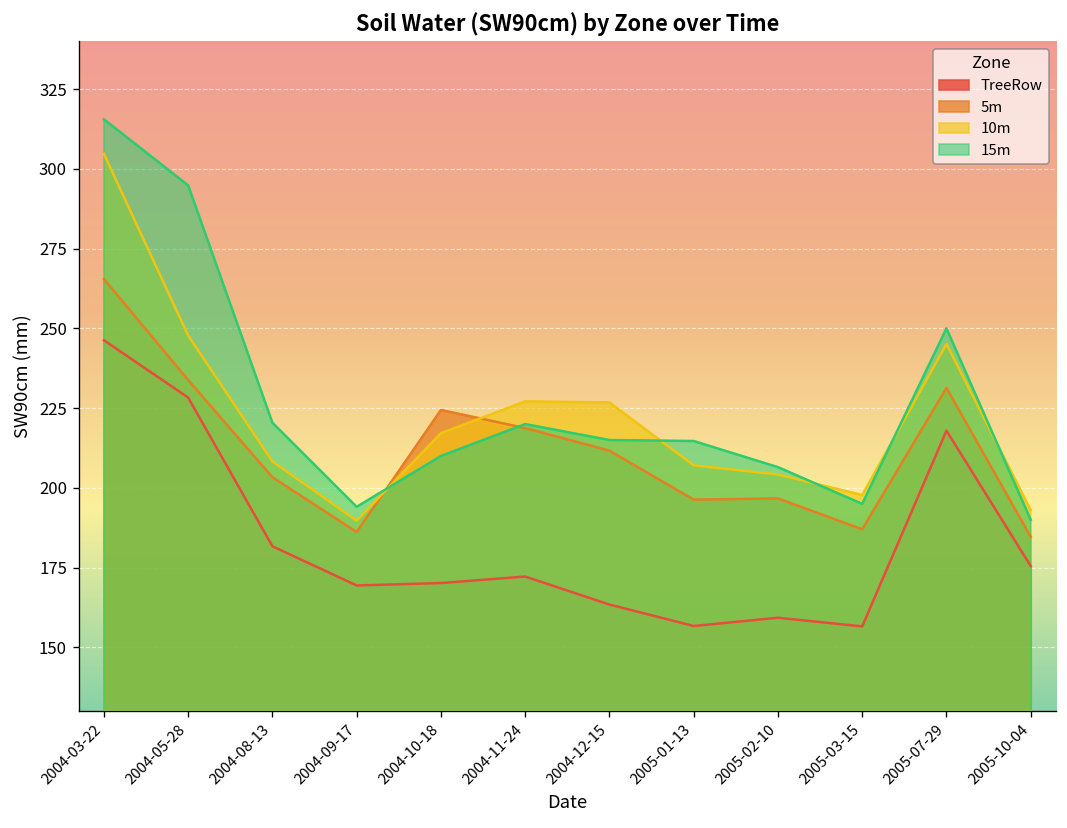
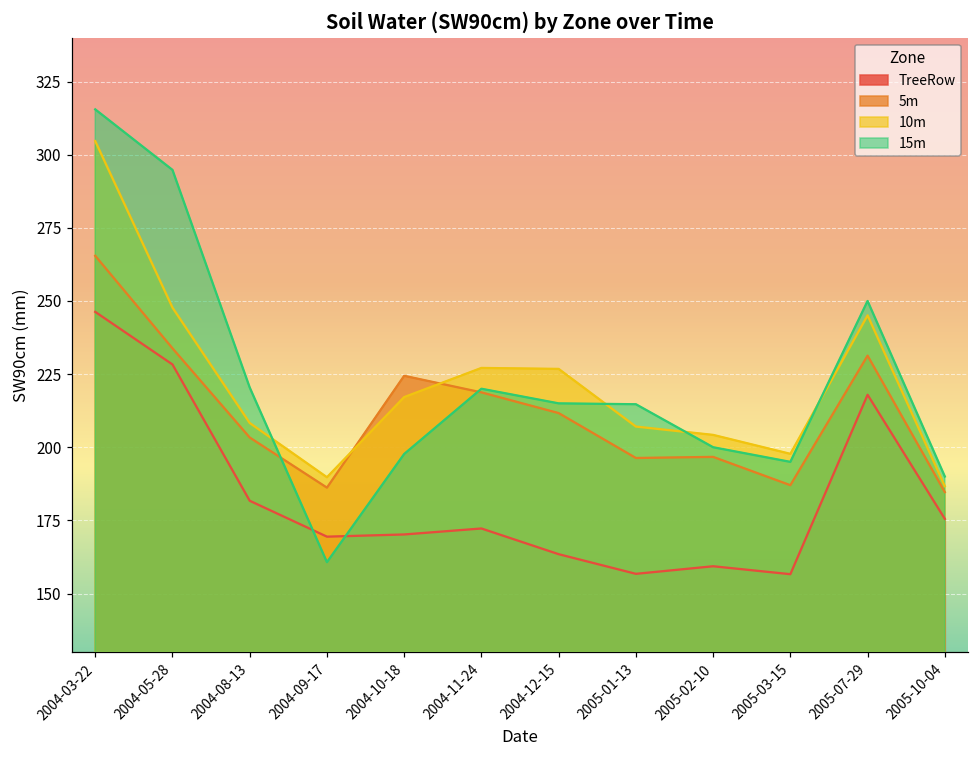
  {
    "10m": {
      "2004-03-22": 305,
      "2004-05-28": 248,
      "2004-08-13": 208,
      "2004-09-17": 190,
      "2004-10-18": 217,
      "2004-11-24": 227,
      "2004-12-15": 227,
      "2005-01-13": 207,
      "2005-02-10": 204,
      "2005-03-15": 198,
      "2005-07-29": 245,
-     "2005-10-04": 193
+     "2005-10-04": 187
    },
    "15m": {
      "2004-03-22": 315,
      "2004-05-28": 295,
      "2004-08-13": 220,
-     "2004-09-17": 194,
-     "2004-10-18": 210,
+     "2004-09-17": 161,
+     "2004-10-18": 198,
      "2004-11-24": 220,
      "2004-12-15": 215,
      "2005-01-13": 215,
-     "2005-02-10": 207,
+     "2005-02-10": 200,
      "2005-03-15": 195,
      "2005-07-29": 250,
      "2005-10-04": 190
    }
  }
